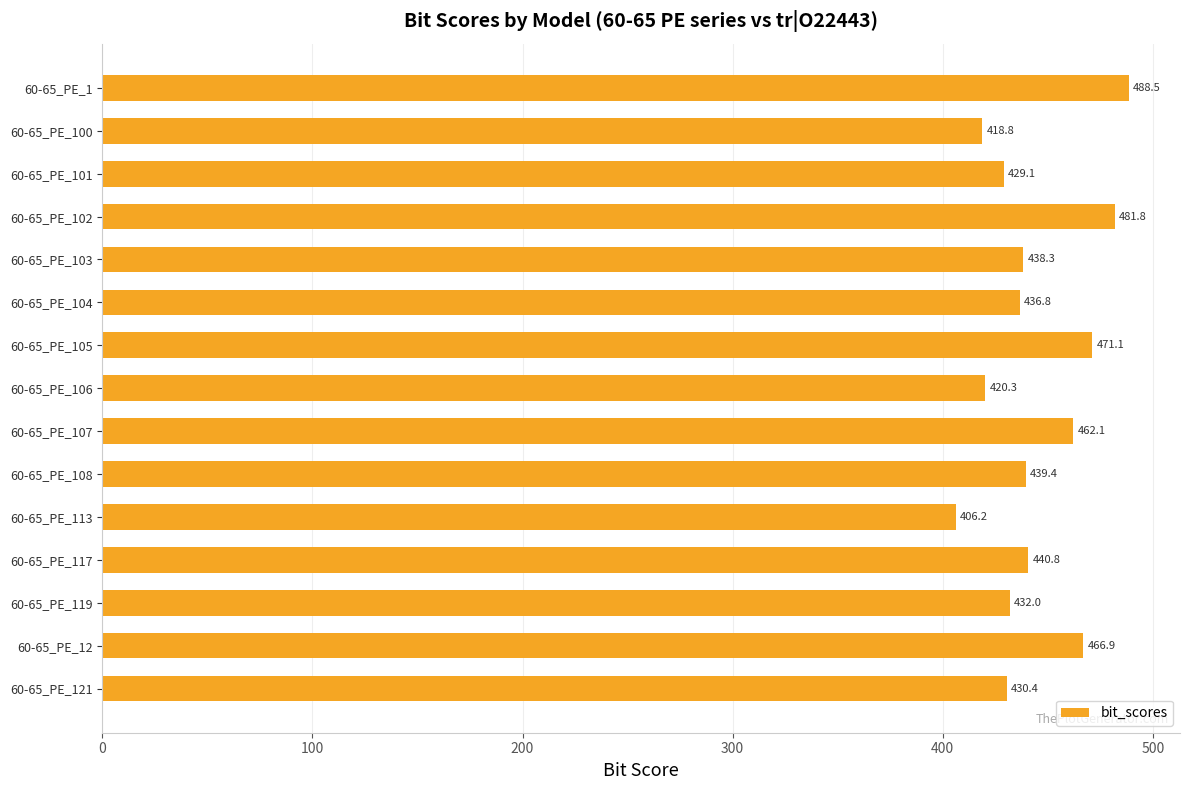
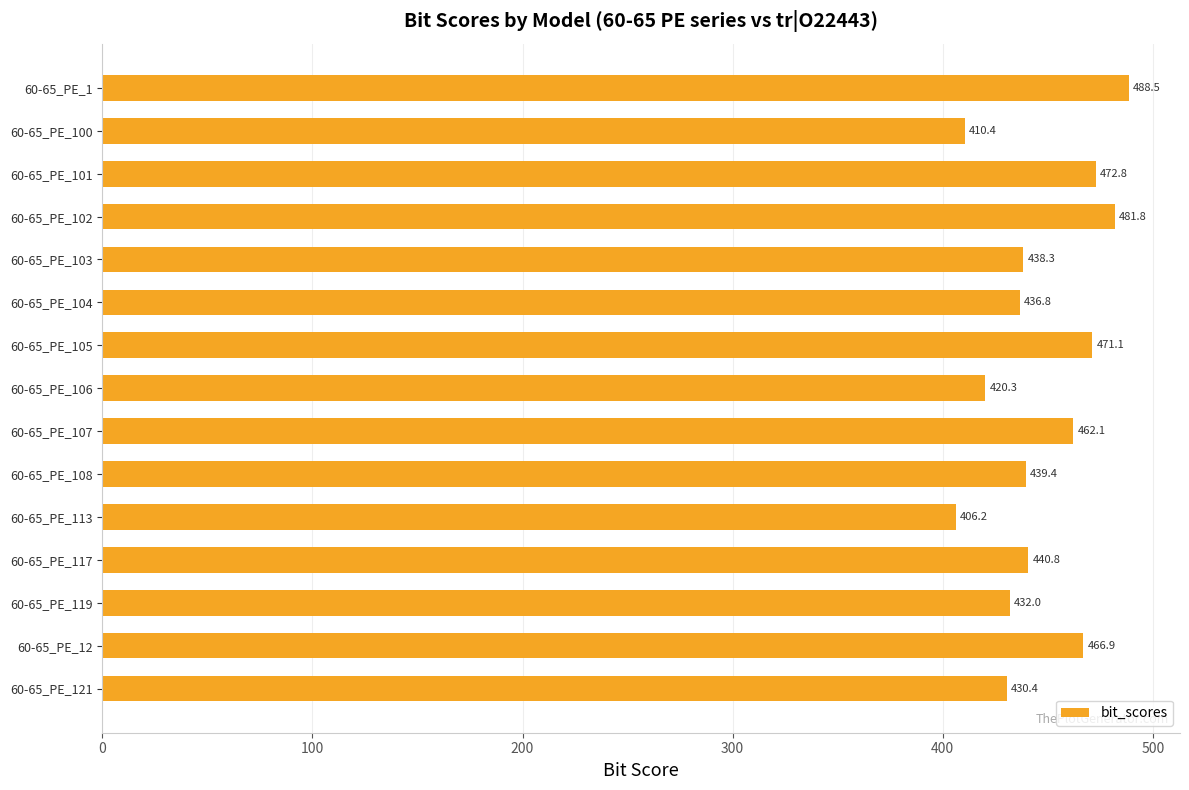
  {
    "60-65_PE_1": 488.5,
-   "60-65_PE_100": 418.8,
-   "60-65_PE_101": 429.1,
+   "60-65_PE_100": 410.4,
+   "60-65_PE_101": 472.8,
    "60-65_PE_102": 481.8,
    "60-65_PE_103": 438.3,
    "60-65_PE_104": 436.8,
    "60-65_PE_105": 471.1,
    "60-65_PE_106": 420.3,
    "60-65_PE_107": 462.1,
    "60-65_PE_108": 439.4,
    "60-65_PE_113": 406.2,
    "60-65_PE_117": 440.8,
    "60-65_PE_119": 432.0,
    "60-65_PE_12": 466.9,
    "60-65_PE_121": 430.4
  }
